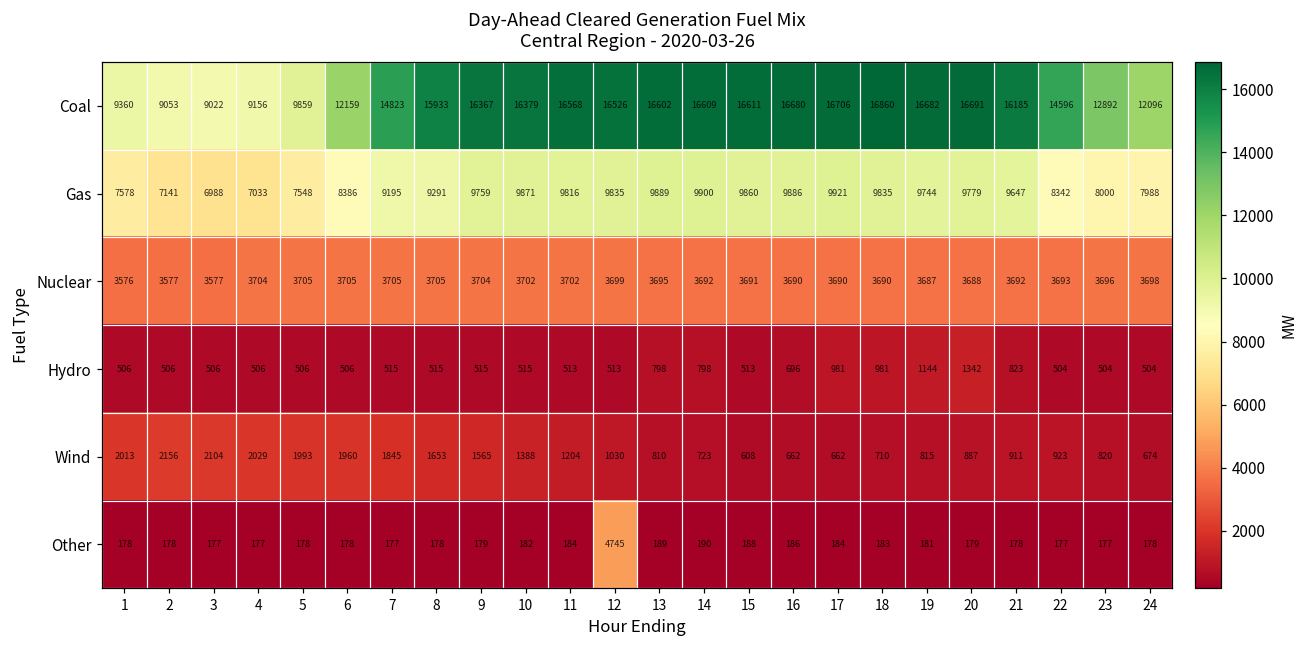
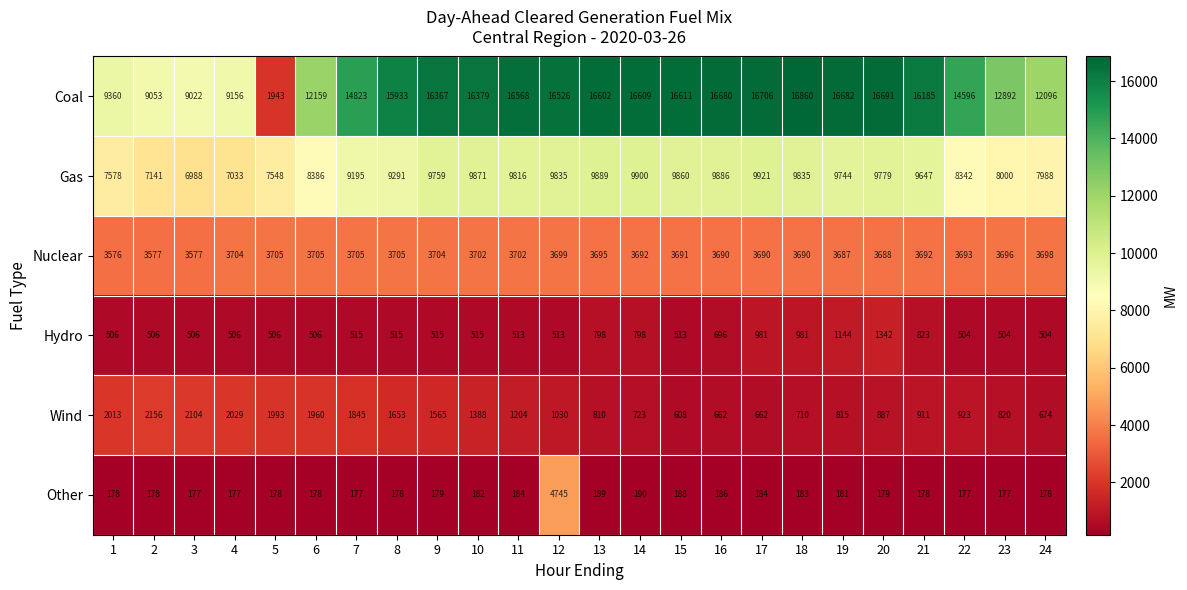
  {
    "Coal": {
      "1": 9360,
      "2": 9053,
      "3": 9022,
      "4": 9156,
-     "5": 9859,
+     "5": 1943,
      "6": 12159,
      "7": 14823,
      "8": 15933,
      "9": 16367,
      "10": 16379,
      "11": 16568,
      "12": 16526,
      "13": 16602,
      "14": 16609,
      "15": 16611,
      "16": 16680,
      "17": 16706,
      "18": 16860,
      "19": 16682,
      "20": 16691,
      "21": 16185,
      "22": 14596,
      "23": 12892,
      "24": 12096
    },
    "Gas": {
      "1": 7578,
      "2": 7141,
      "3": 6988,
      "4": 7033,
      "5": 7548,
      "6": 8386,
      "7": 9195,
      "8": 9291,
      "9": 9759,
      "10": 9871,
      "11": 9816,
      "12": 9835,
      "13": 9889,
      "14": 9900,
      "15": 9860,
      "16": 9886,
      "17": 9921,
      "18": 9835,
      "19": 9744,
      "20": 9779,
      "21": 9647,
      "22": 8342,
      "23": 8000,
      "24": 7988
    },
    "Nuclear": {
      "1": 3576,
      "2": 3577,
      "3": 3577,
      "4": 3704,
      "5": 3705,
      "6": 3705,
      "7": 3705,
      "8": 3705,
      "9": 3704,
      "10": 3702,
      "11": 3702,
      "12": 3699,
      "13": 3695,
      "14": 3692,
      "15": 3691,
      "16": 3690,
      "17": 3690,
      "18": 3690,
      "19": 3687,
      "20": 3688,
      "21": 3692,
      "22": 3693,
      "23": 3696,
      "24": 3698
    },
    "Hydro": {
      "1": 506,
      "2": 506,
      "3": 506,
      "4": 506,
      "5": 506,
      "6": 506,
      "7": 515,
      "8": 515,
      "9": 515,
      "10": 515,
      "11": 513,
      "12": 513,
      "13": 798,
      "14": 798,
      "15": 513,
      "16": 696,
      "17": 981,
      "18": 981,
      "19": 1144,
      "20": 1342,
      "21": 823,
      "22": 504,
      "23": 504,
      "24": 504
    },
    "Wind": {
      "1": 2013,
      "2": 2156,
      "3": 2104,
      "4": 2029,
      "5": 1993,
      "6": 1960,
      "7": 1845,
      "8": 1653,
      "9": 1565,
      "10": 1388,
      "11": 1204,
      "12": 1030,
      "13": 810,
      "14": 723,
      "15": 608,
      "16": 662,
      "17": 662,
      "18": 710,
      "19": 815,
      "20": 887,
      "21": 911,
      "22": 923,
      "23": 820,
      "24": 674
    },
    "Other": {
      "1": 178,
      "2": 178,
      "3": 177,
      "4": 177,
      "5": 178,
      "6": 178,
      "7": 177,
      "8": 178,
      "9": 179,
      "10": 182,
      "11": 184,
      "12": 4745,
      "13": 189,
      "14": 190,
      "15": 188,
      "16": 186,
      "17": 184,
      "18": 183,
      "19": 181,
      "20": 179,
      "21": 178,
      "22": 177,
      "23": 177,
      "24": 178
    }
  }
